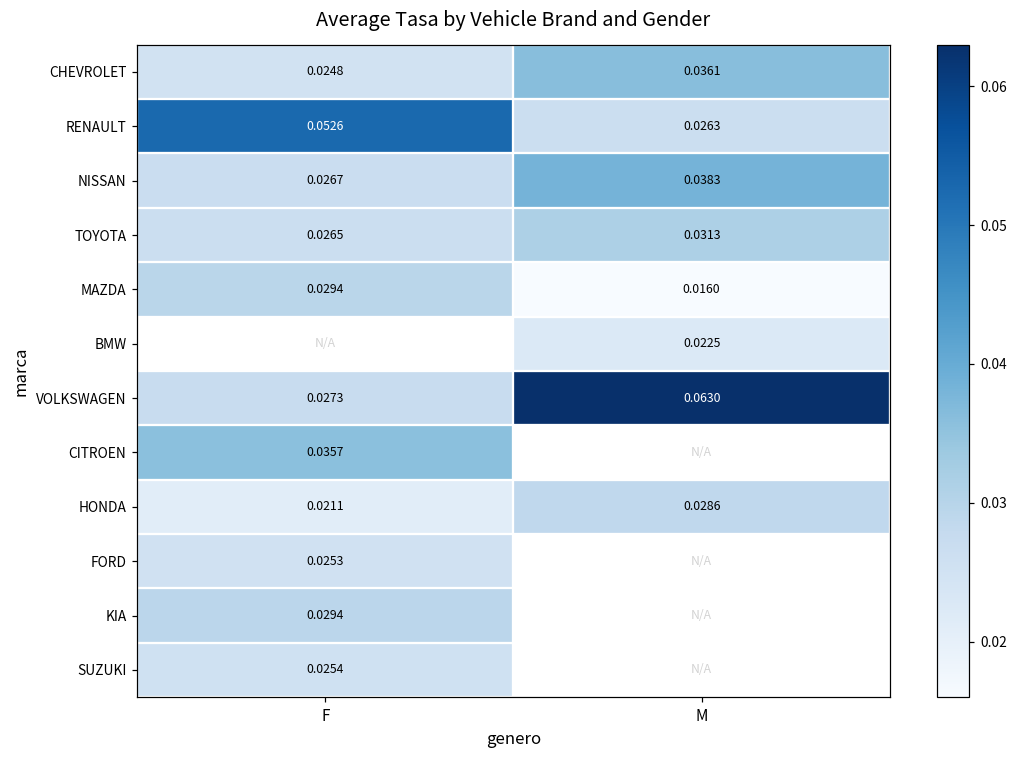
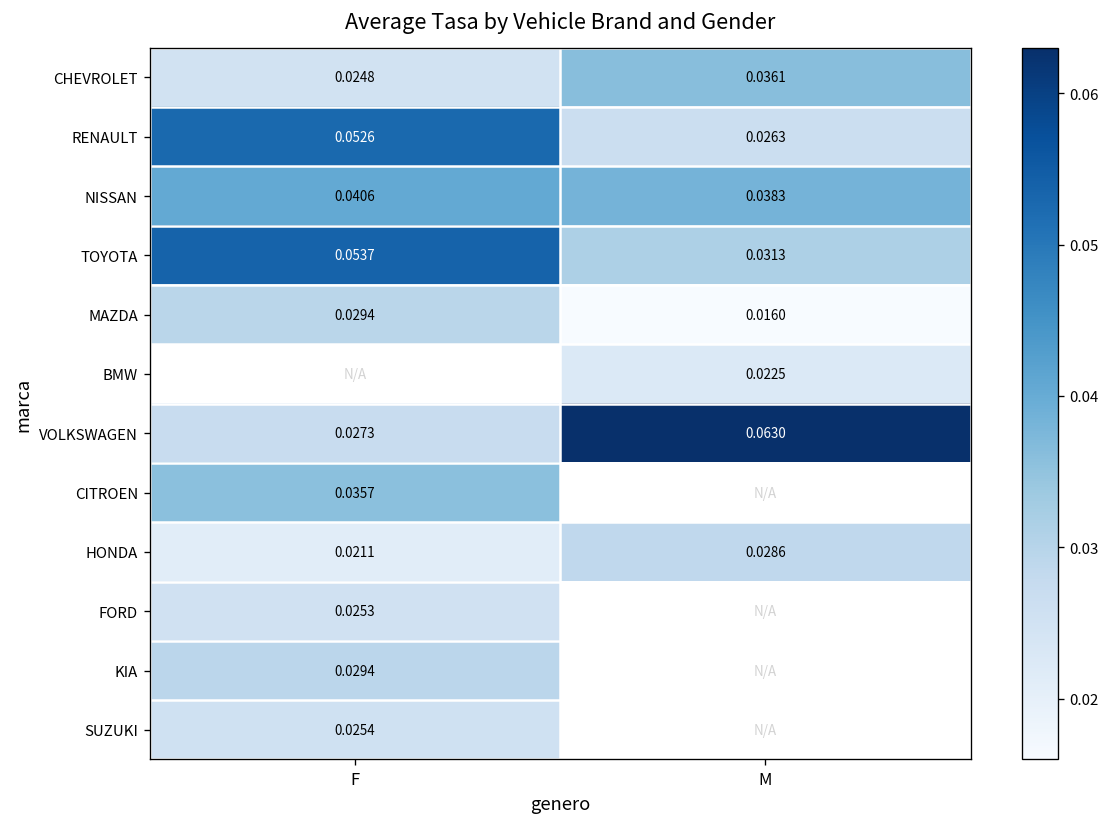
  {
    "CHEVROLET": {
      "F": 0.0248,
      "M": 0.0361
    },
    "RENAULT": {
      "F": 0.0526,
      "M": 0.0263
    },
    "NISSAN": {
-     "F": 0.0267,
+     "F": 0.0406,
      "M": 0.0383
    },
    "TOYOTA": {
-     "F": 0.0265,
+     "F": 0.0537,
      "M": 0.0313
    },
    "MAZDA": {
      "F": 0.0294,
      "M": 0.0160
    },
    "BMW": {
      "M": 0.0225
    },
    "VOLKSWAGEN": {
      "F": 0.0273,
      "M": 0.0630
    },
    "CITROEN": {
      "F": 0.0357
    },
    "HONDA": {
      "F": 0.0211,
      "M": 0.0286
    },
    "FORD": {
      "F": 0.0253
    },
    "KIA": {
      "F": 0.0294
    },
    "SUZUKI": {
      "F": 0.0254
    }
  }
